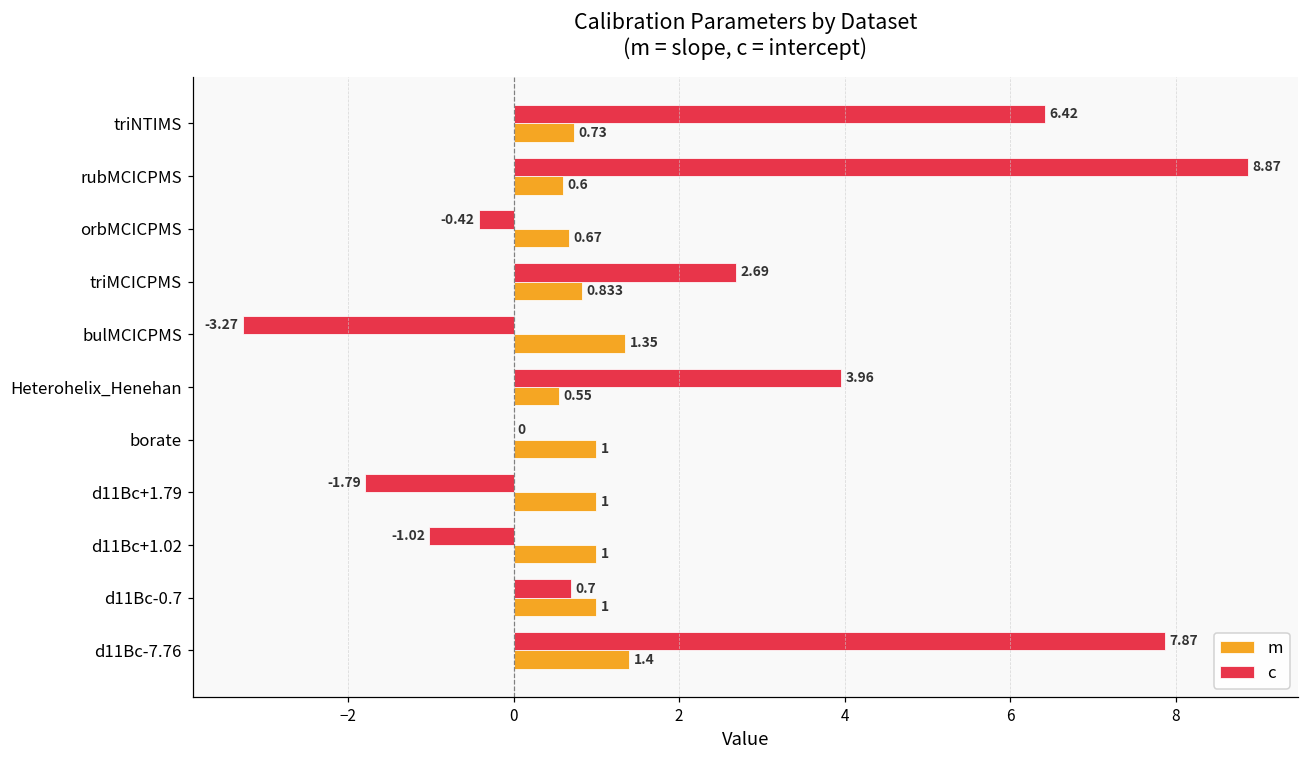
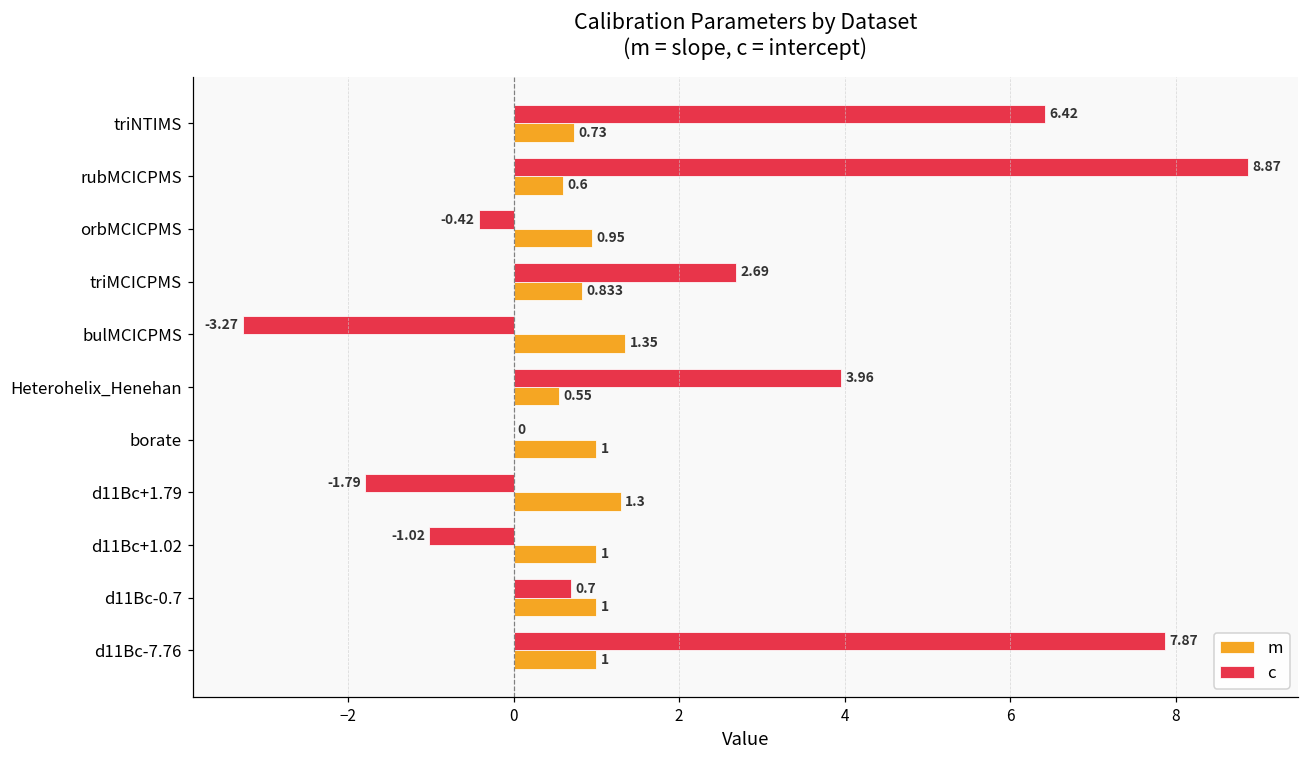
  {
    "m": {
      "triNTIMS": 0.73,
      "rubMCICPMS": 0.6,
-     "orbMCICPMS": 0.67,
+     "orbMCICPMS": 0.95,
      "triMCICPMS": 0.833,
      "bulMCICPMS": 1.35,
      "Heterohelix_Henehan": 0.55,
      "borate": 1,
-     "d11Bc+1.79": 1,
+     "d11Bc+1.79": 1.3,
      "d11Bc+1.02": 1,
      "d11Bc-0.7": 1,
-     "d11Bc-7.76": 1.4
+     "d11Bc-7.76": 1
    },
    "c": {
      "triNTIMS": 6.42,
      "rubMCICPMS": 8.87,
      "orbMCICPMS": -0.42,
      "triMCICPMS": 2.69,
      "bulMCICPMS": -3.27,
      "Heterohelix_Henehan": 3.96,
      "borate": 0,
      "d11Bc+1.79": -1.79,
      "d11Bc+1.02": -1.02,
      "d11Bc-0.7": 0.7,
      "d11Bc-7.76": 7.87
    }
  }
